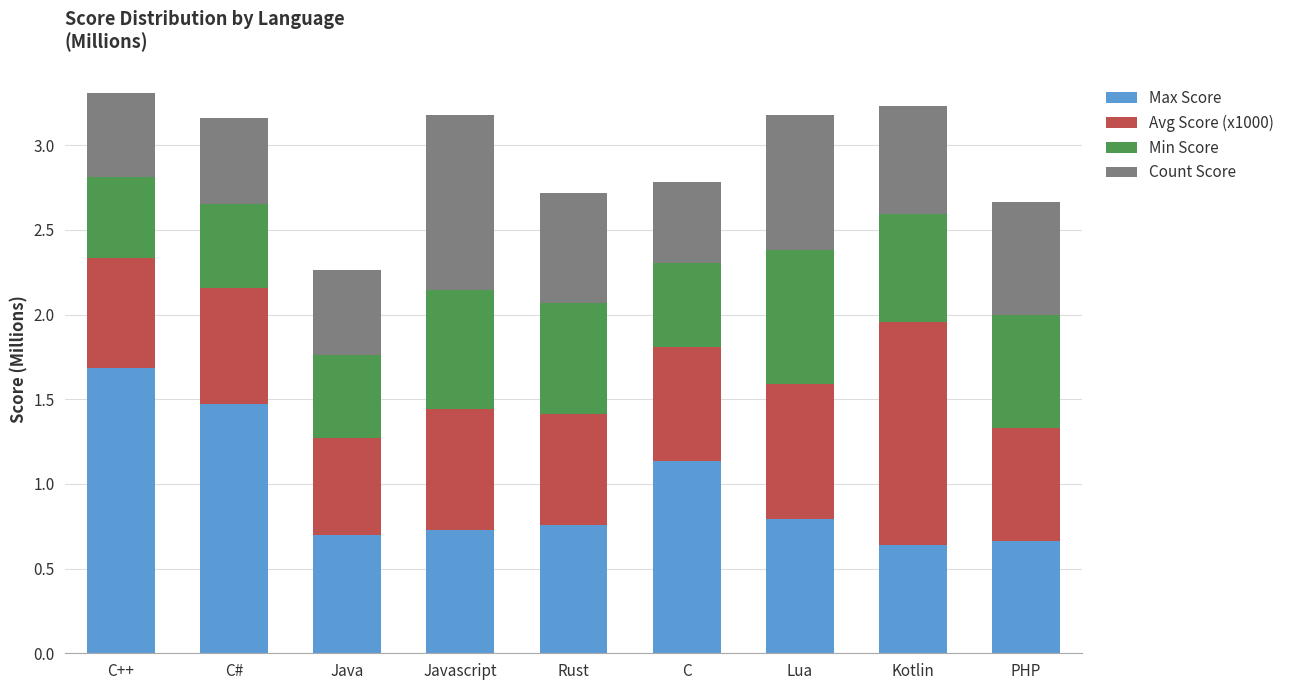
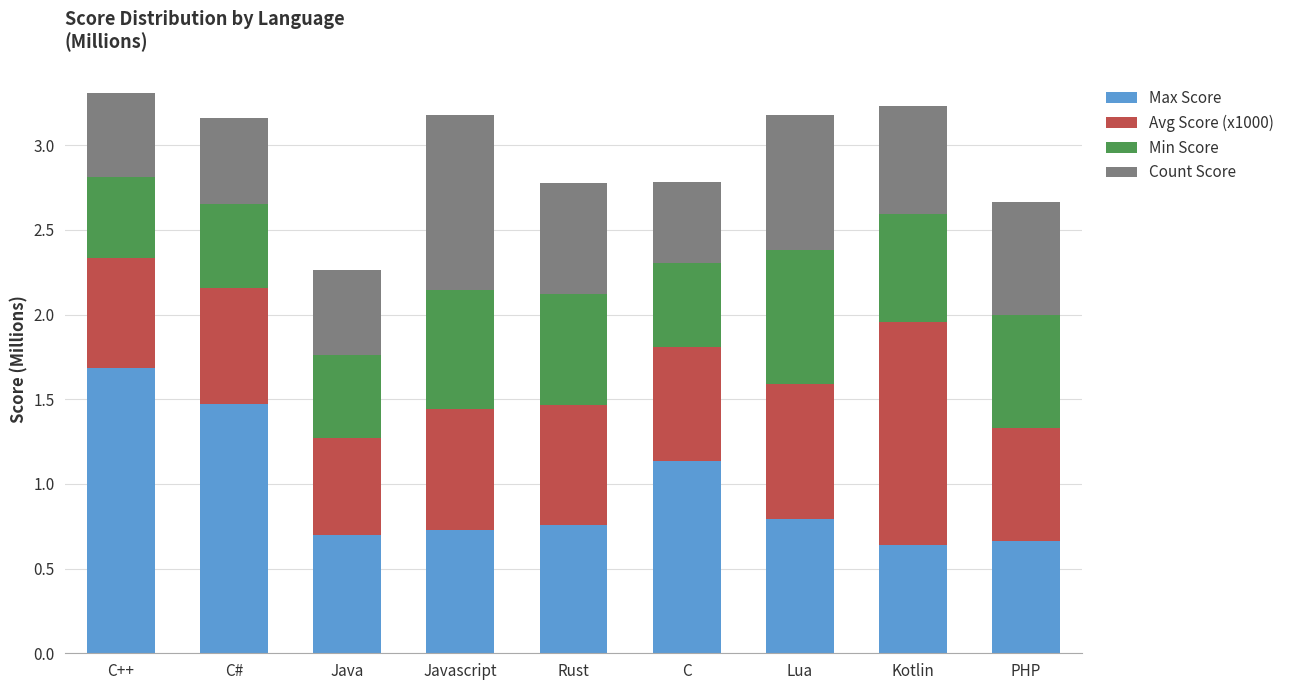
  {
    "Max Score": {
      "C++": 1.68,
      "C#": 1.47,
      "Java": 0.70,
      "Javascript": 0.73,
      "Rust": 0.76,
      "C": 1.14,
      "Lua": 0.79,
      "Kotlin": 0.64,
      "PHP": 0.67
    },
    "Avg Score (x1000)": {
      "C++": 0.65,
      "C#": 0.69,
      "Java": 0.57,
      "Javascript": 0.72,
-     "Rust": 0.65,
+     "Rust": 0.71,
      "C": 0.67,
      "Lua": 0.79,
      "Kotlin": 1.32,
      "PHP": 0.67
    },
    "Min Score": {
      "C++": 0.48,
      "C#": 0.49,
      "Java": 0.49,
      "Javascript": 0.71,
      "Rust": 0.66,
      "C": 0.49,
      "Lua": 0.79,
      "Kotlin": 0.64,
      "PHP": 0.67
    },
    "Count Score": {
      "C++": 0.50,
      "C#": 0.51,
      "Java": 0.51,
      "Javascript": 1.03,
      "Rust": 0.65,
      "C": 0.48,
      "Lua": 0.79,
      "Kotlin": 0.64,
      "PHP": 0.67
    }
  }
